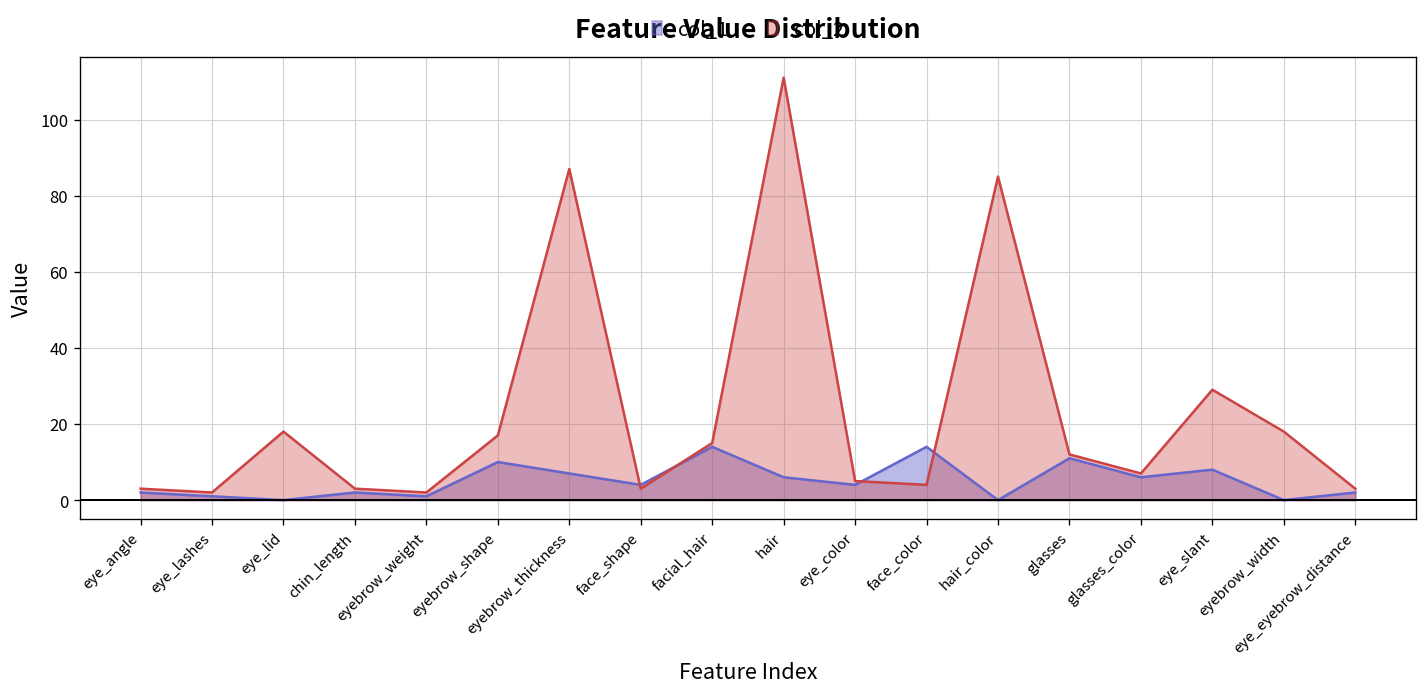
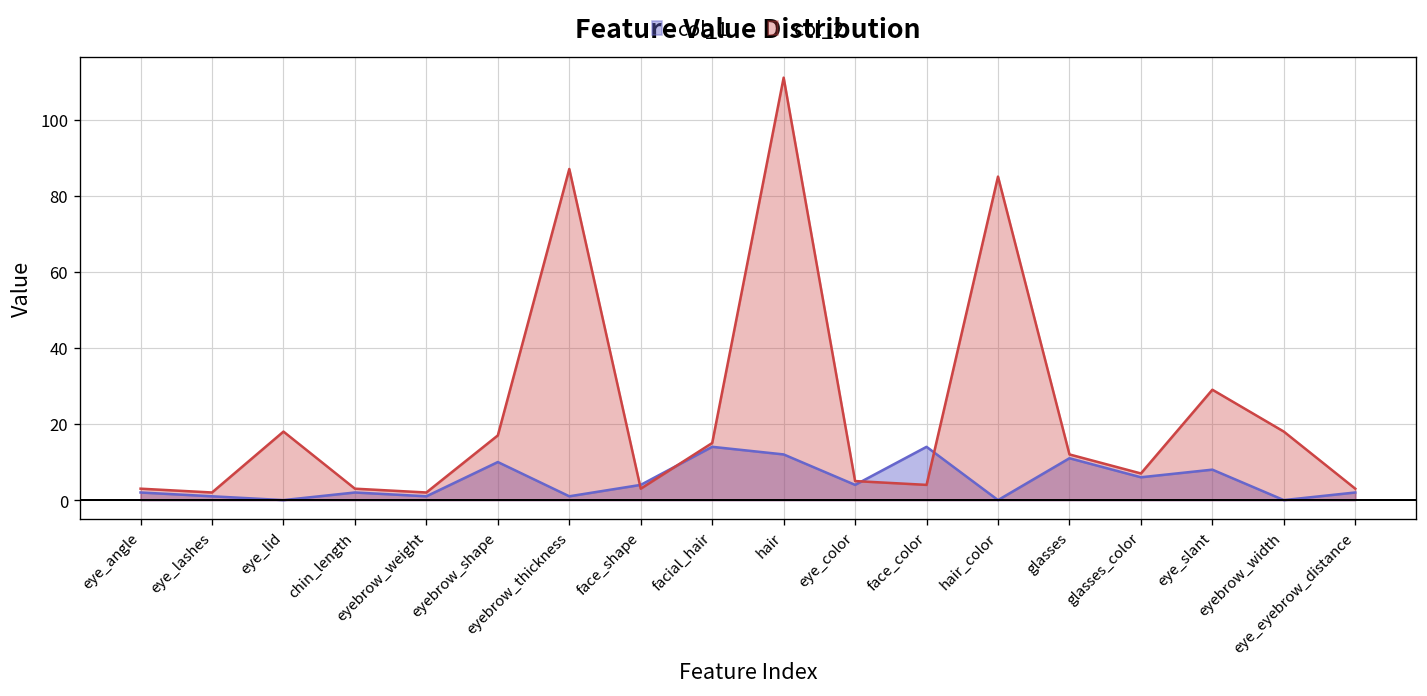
  {
    "col_1": {
      "eye_angle": 2,
      "eye_lashes": 1,
      "eye_lid": 0,
      "chin_length": 2,
      "eyebrow_weight": 1,
      "eyebrow_shape": 10,
-     "eyebrow_thickness": 7,
+     "eyebrow_thickness": 1,
      "face_shape": 4,
      "facial_hair": 14,
-     "hair": 6,
+     "hair": 12,
      "eye_color": 4,
      "face_color": 14,
      "hair_color": 0,
      "glasses": 11,
      "glasses_color": 6,
      "eye_slant": 8,
      "eyebrow_width": 0,
      "eye_eyebrow_distance": 2
    },
    "col_2": {
      "eye_angle": 3,
      "eye_lashes": 2,
      "eye_lid": 18,
      "chin_length": 3,
      "eyebrow_weight": 2,
      "eyebrow_shape": 17,
      "eyebrow_thickness": 87,
      "face_shape": 3,
      "facial_hair": 15,
      "hair": 111,
      "eye_color": 5,
      "face_color": 4,
      "hair_color": 85,
      "glasses": 12,
      "glasses_color": 7,
      "eye_slant": 29,
      "eyebrow_width": 18,
      "eye_eyebrow_distance": 3
    }
  }
